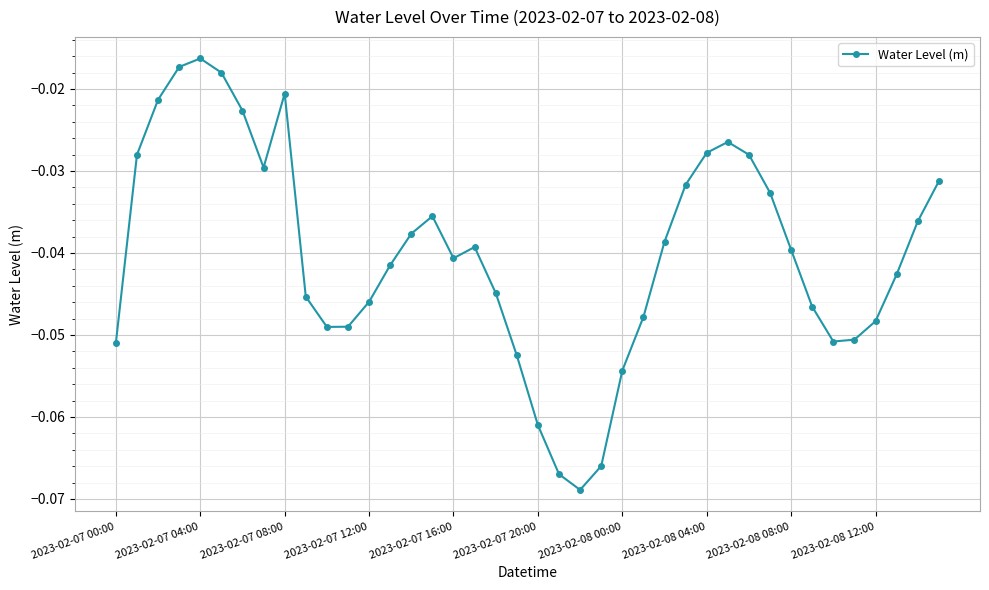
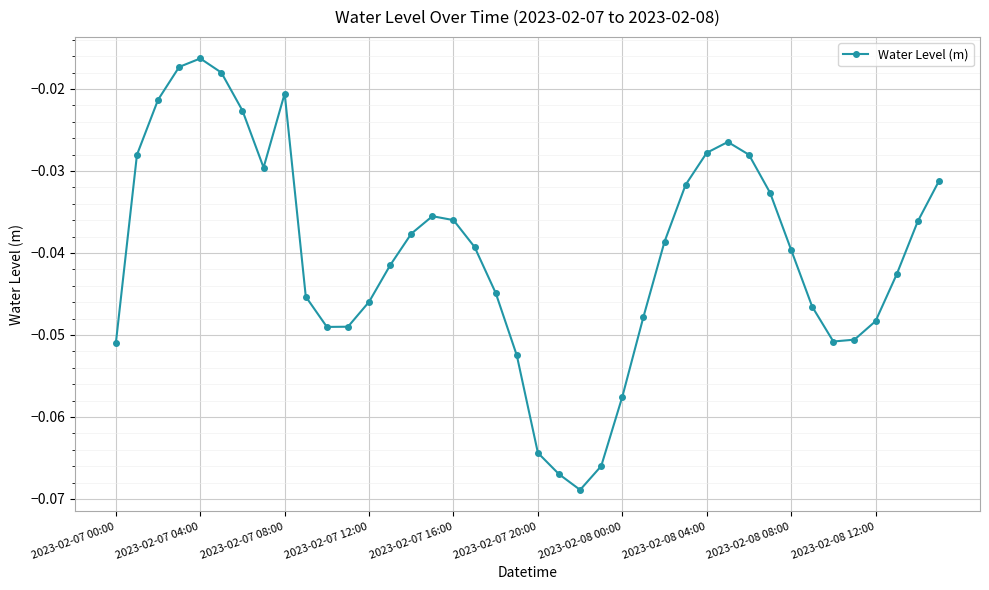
  {
    "2023-02-07 00:00": -0.051,
    "2023-02-07 04:00": -0.016,
    "2023-02-07 08:00": -0.021,
    "2023-02-07 12:00": -0.046,
-   "2023-02-07 16:00": -0.041,
-   "2023-02-07 20:00": -0.061,
-   "2023-02-08 00:00": -0.054,
+   "2023-02-07 16:00": -0.036,
+   "2023-02-07 20:00": -0.064,
+   "2023-02-08 00:00": -0.058,
    "2023-02-08 04:00": -0.028,
    "2023-02-08 08:00": -0.040,
    "2023-02-08 12:00": -0.048
  }
